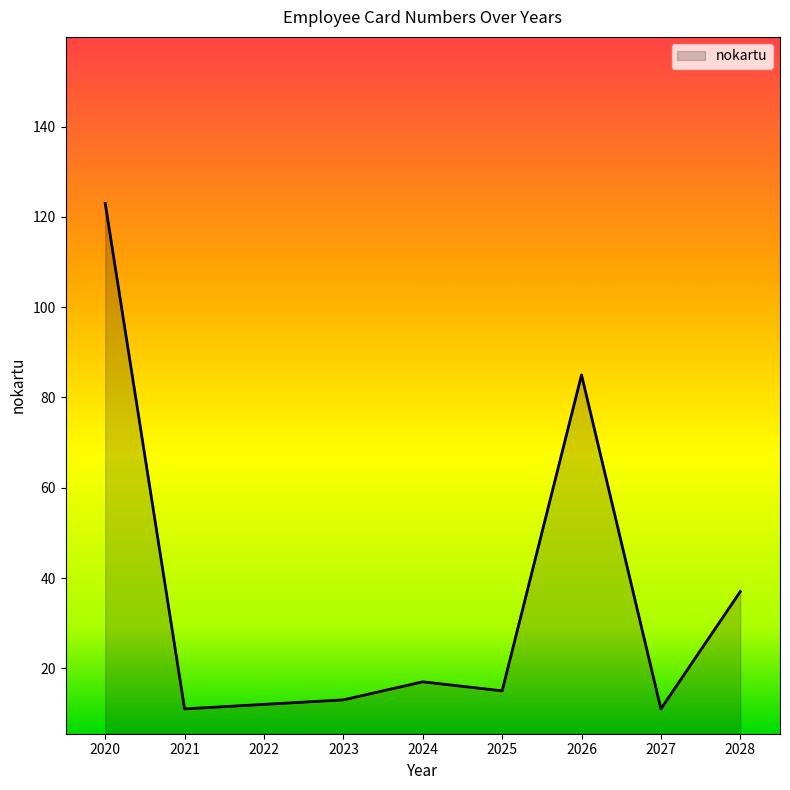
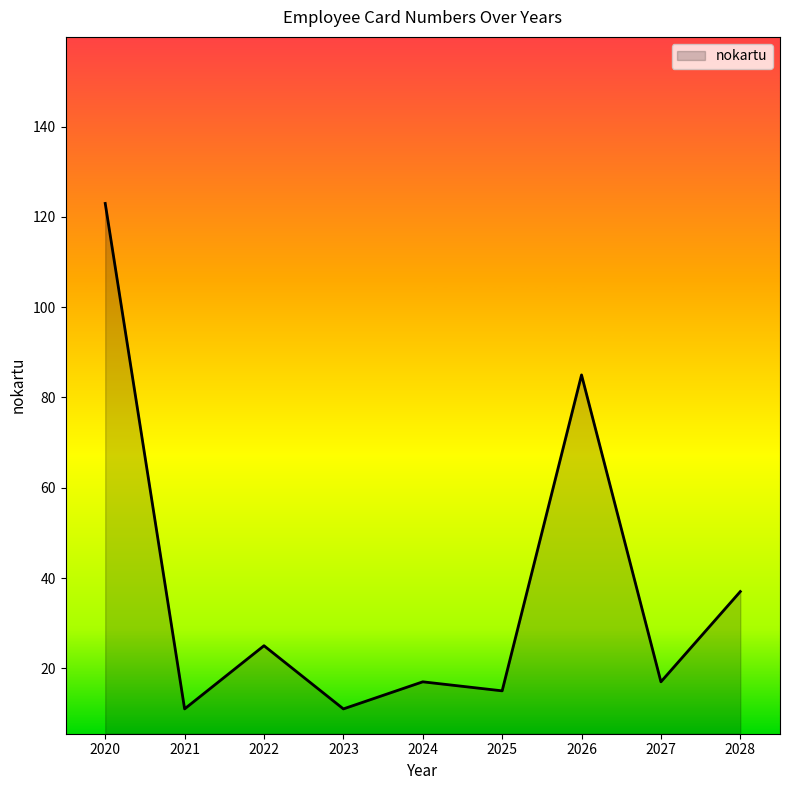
  {
    "2020": 123,
    "2021": 11,
-   "2022": 12,
-   "2023": 13,
+   "2022": 25,
+   "2023": 11,
    "2024": 17,
    "2025": 15,
    "2026": 85,
-   "2027": 11,
+   "2027": 17,
    "2028": 37
  }
